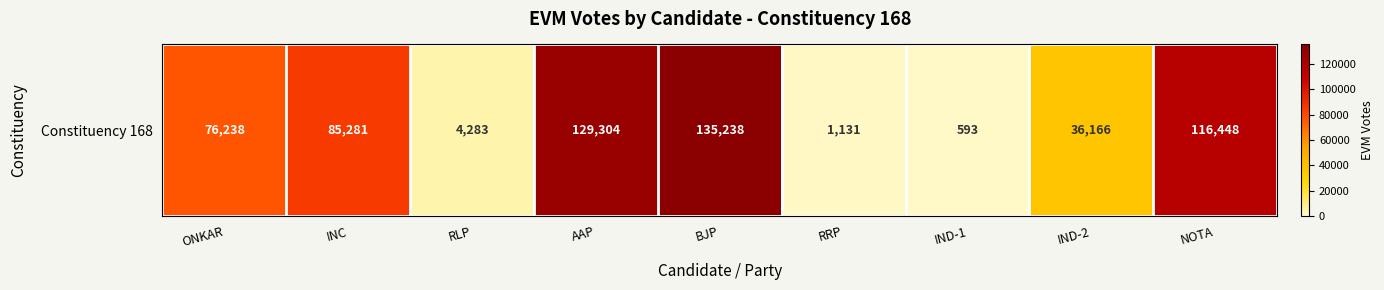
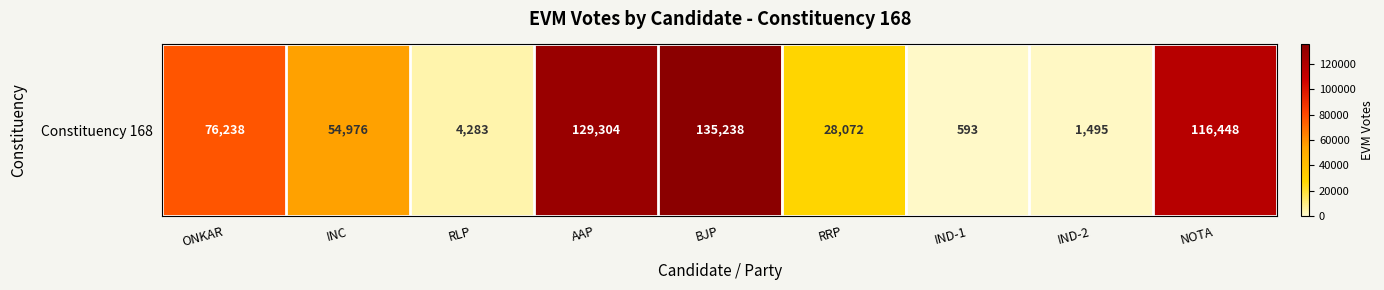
  {
    "Constituency 168": {
      "ONKAR": "76,238",
-     "INC": "85,281",
+     "INC": "54,976",
      "RLP": "4,283",
      "AAP": "129,304",
      "BJP": "135,238",
-     "RRP": "1,131",
+     "RRP": "28,072",
      "IND-1": "593",
-     "IND-2": "36,166",
+     "IND-2": "1,495",
      "NOTA": "116,448"
    }
  }
